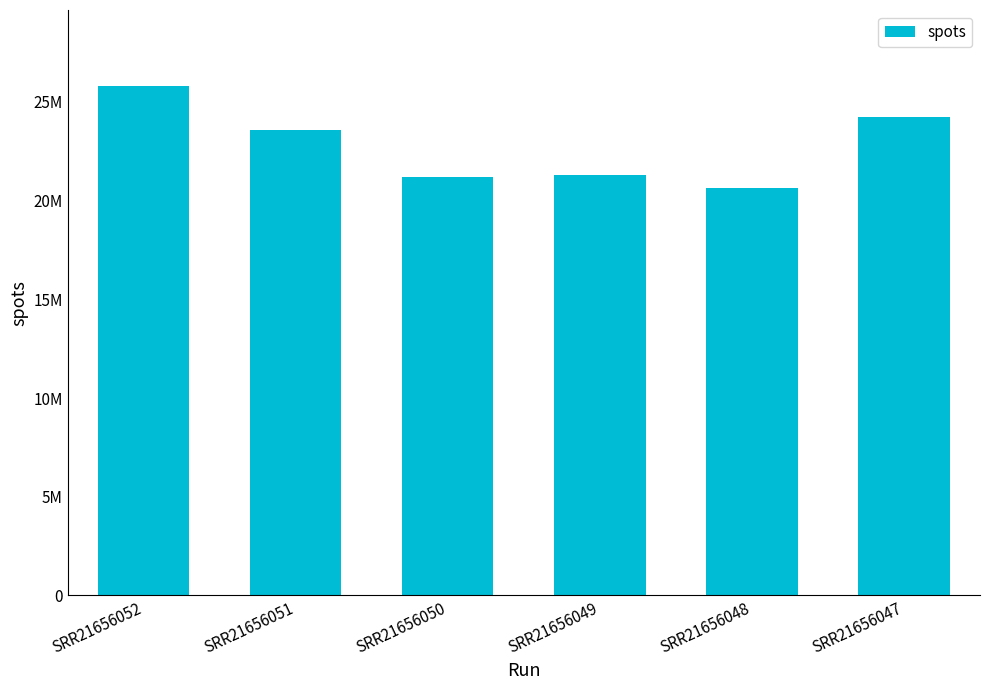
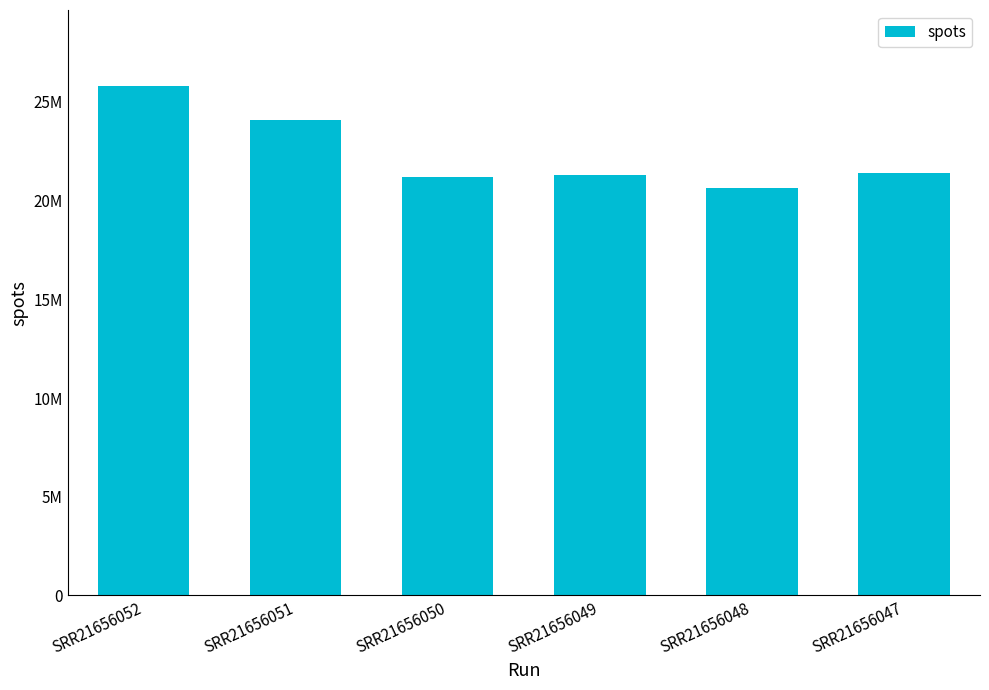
  {
    "SRR21656052": 25800000,
-   "SRR21656051": 23600000,
+   "SRR21656051": 24100000,
    "SRR21656050": 21200000,
    "SRR21656049": 21300000,
    "SRR21656048": 20600000,
-   "SRR21656047": 24200000
+   "SRR21656047": 21400000
  }
